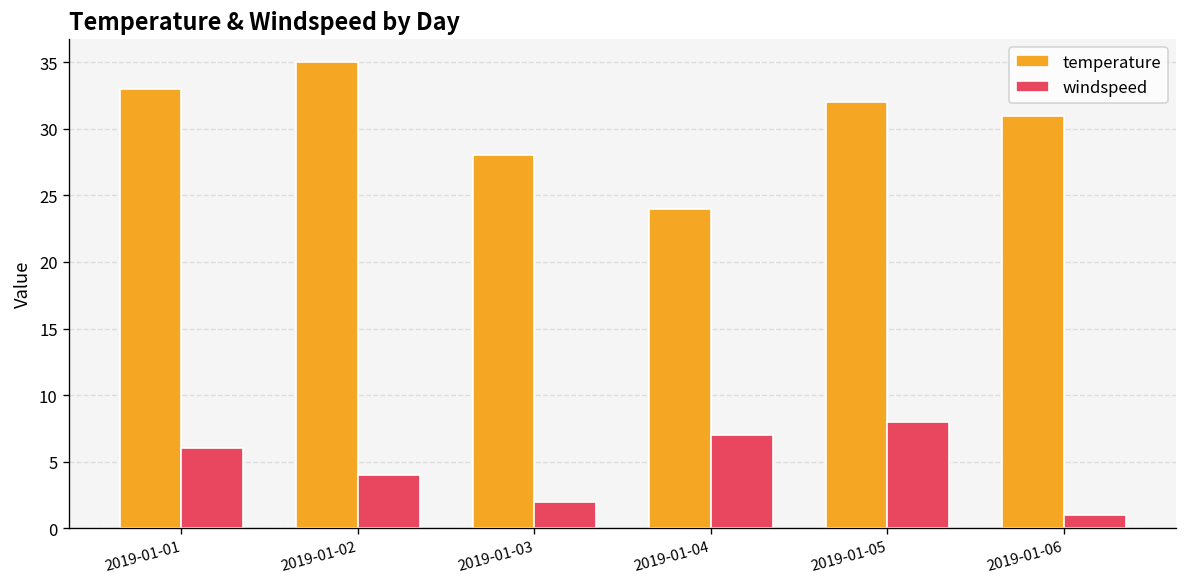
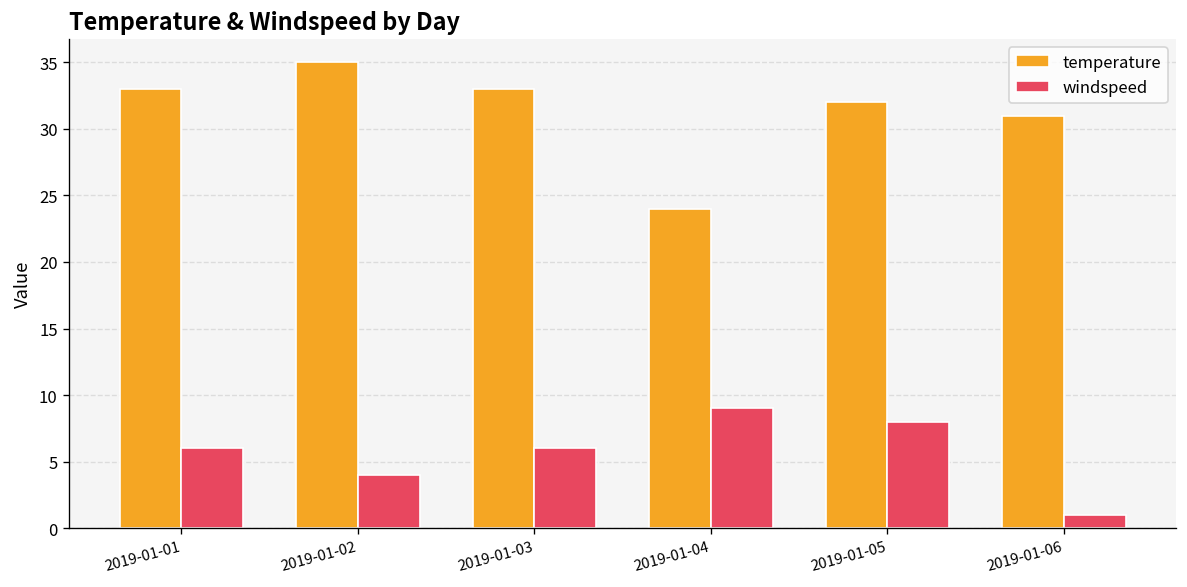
  {
    "temperature": {
      "2019-01-01": 33,
      "2019-01-02": 35,
-     "2019-01-03": 28,
+     "2019-01-03": 33,
      "2019-01-04": 24,
      "2019-01-05": 32,
      "2019-01-06": 31
    },
    "windspeed": {
      "2019-01-01": 6,
      "2019-01-02": 4,
-     "2019-01-03": 2,
-     "2019-01-04": 7,
+     "2019-01-03": 6,
+     "2019-01-04": 9,
      "2019-01-05": 8,
      "2019-01-06": 1
    }
  }
